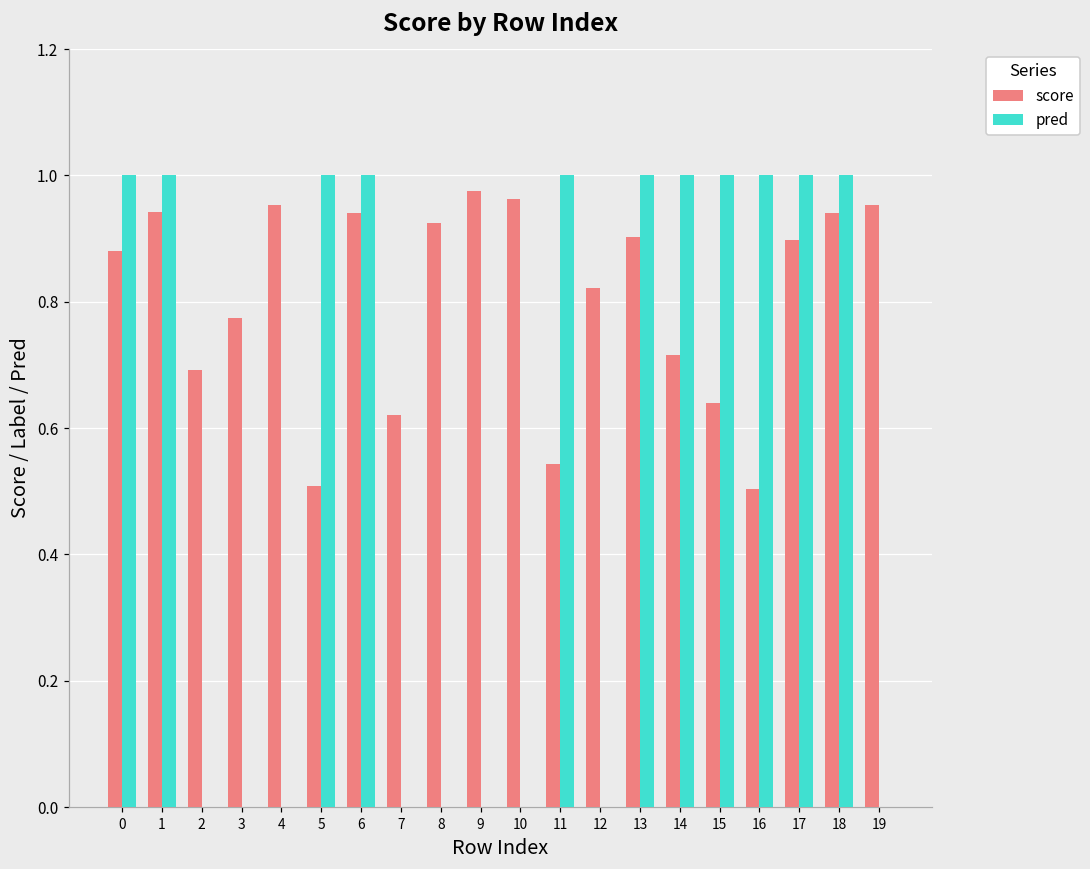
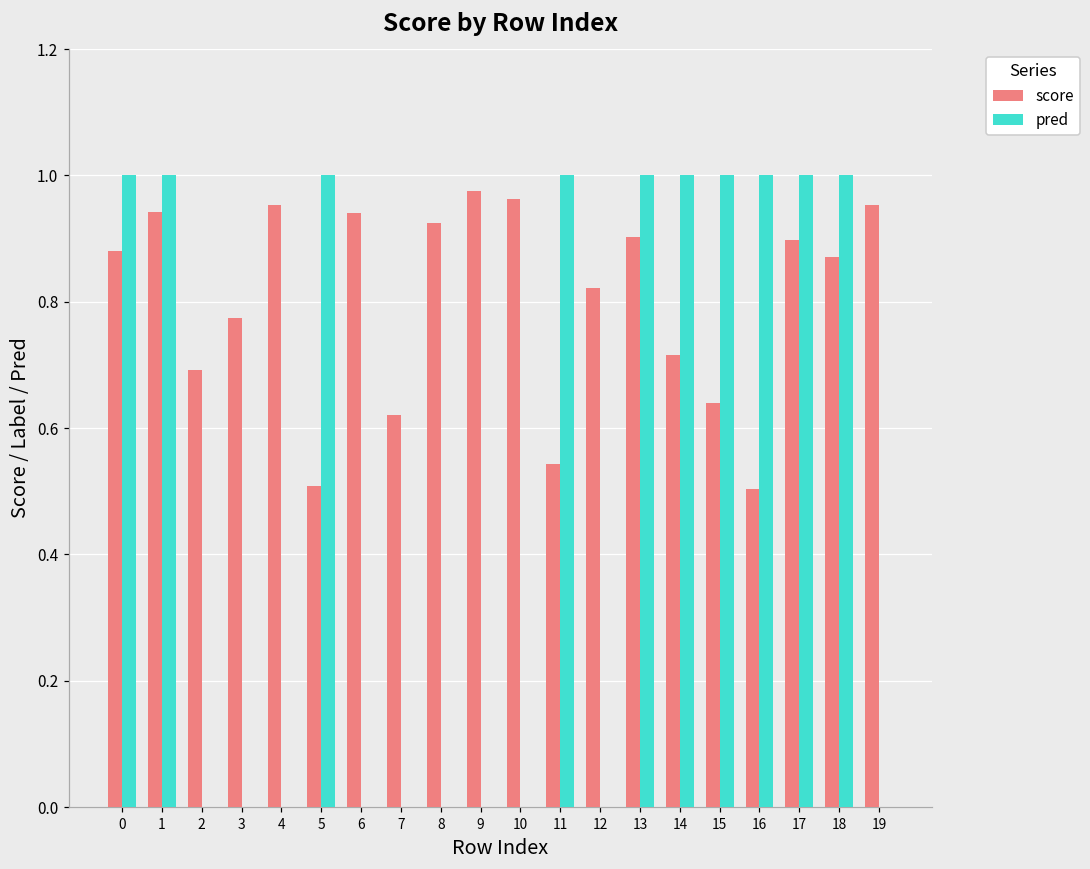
  {
    "score": {
      "0": 0.88,
      "1": 0.94,
      "2": 0.69,
      "3": 0.77,
      "4": 0.95,
      "5": 0.51,
      "6": 0.94,
      "7": 0.62,
      "8": 0.92,
      "9": 0.97,
      "10": 0.96,
      "11": 0.54,
      "12": 0.82,
      "13": 0.90,
      "14": 0.72,
      "15": 0.64,
      "16": 0.50,
      "17": 0.90,
-     "18": 0.94,
+     "18": 0.87,
      "19": 0.95
    },
    "pred": {
      "0": 1,
      "1": 1,
      "2": 0,
      "3": 0,
      "4": 0,
      "5": 1,
-     "6": 1,
+     "6": 0,
      "7": 0,
      "8": 0,
      "9": 0,
      "10": 0,
      "11": 1,
      "12": 0,
      "13": 1,
      "14": 1,
      "15": 1,
      "16": 1,
      "17": 1,
      "18": 1,
      "19": 0
    }
  }
